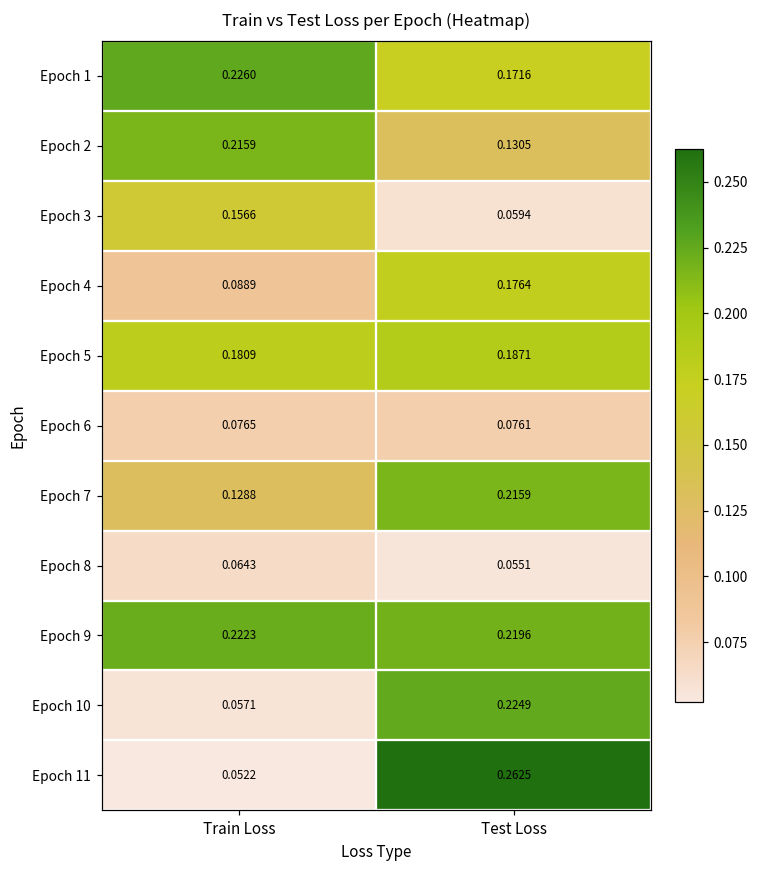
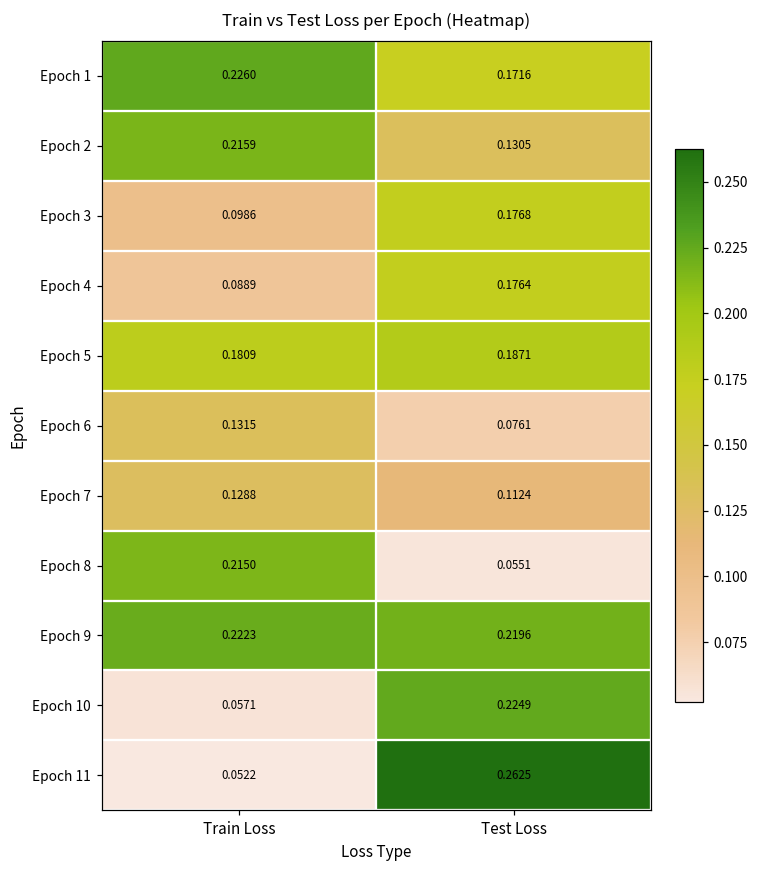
  {
    "Epoch 1": {
      "Train Loss": 0.2260,
      "Test Loss": 0.1716
    },
    "Epoch 2": {
      "Train Loss": 0.2159,
      "Test Loss": 0.1305
    },
    "Epoch 3": {
-     "Train Loss": 0.1566,
-     "Test Loss": 0.0594
+     "Train Loss": 0.0986,
+     "Test Loss": 0.1768
    },
    "Epoch 4": {
      "Train Loss": 0.0889,
      "Test Loss": 0.1764
    },
    "Epoch 5": {
      "Train Loss": 0.1809,
      "Test Loss": 0.1871
    },
    "Epoch 6": {
-     "Train Loss": 0.0765,
+     "Train Loss": 0.1315,
      "Test Loss": 0.0761
    },
    "Epoch 7": {
      "Train Loss": 0.1288,
-     "Test Loss": 0.2159
+     "Test Loss": 0.1124
    },
    "Epoch 8": {
-     "Train Loss": 0.0643,
+     "Train Loss": 0.2150,
      "Test Loss": 0.0551
    },
    "Epoch 9": {
      "Train Loss": 0.2223,
      "Test Loss": 0.2196
    },
    "Epoch 10": {
      "Train Loss": 0.0571,
      "Test Loss": 0.2249
    },
    "Epoch 11": {
      "Train Loss": 0.0522,
      "Test Loss": 0.2625
    }
  }
